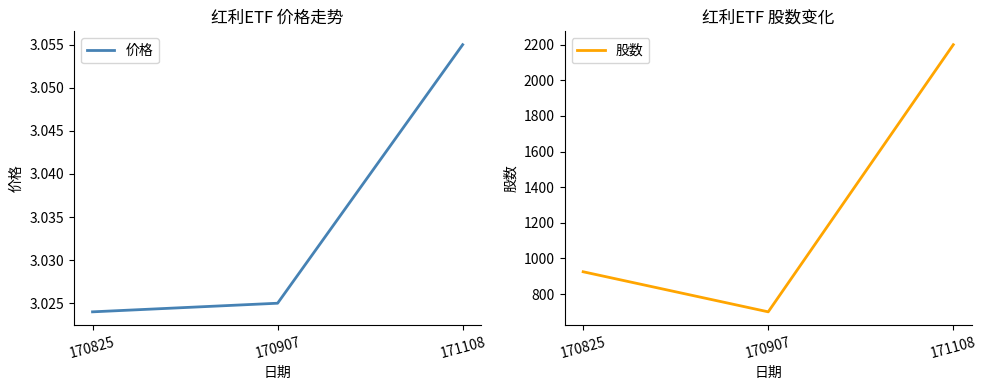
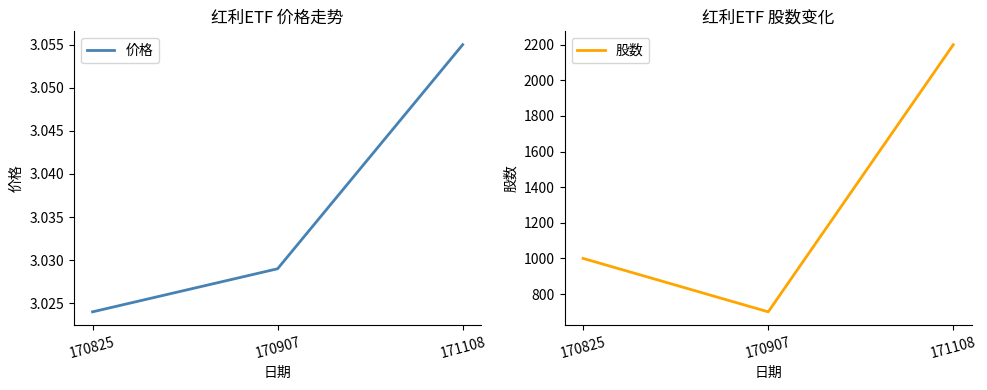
  {
    "红利ETF 价格走势": {
      "170825": 3.024,
-     "170907": 3.025,
+     "170907": 3.029,
      "171108": 3.055
    },
    "红利ETF 股数变化": {
-     "170825": 930,
+     "170825": 1000,
      "170907": 700,
      "171108": 2200
    }
  }
